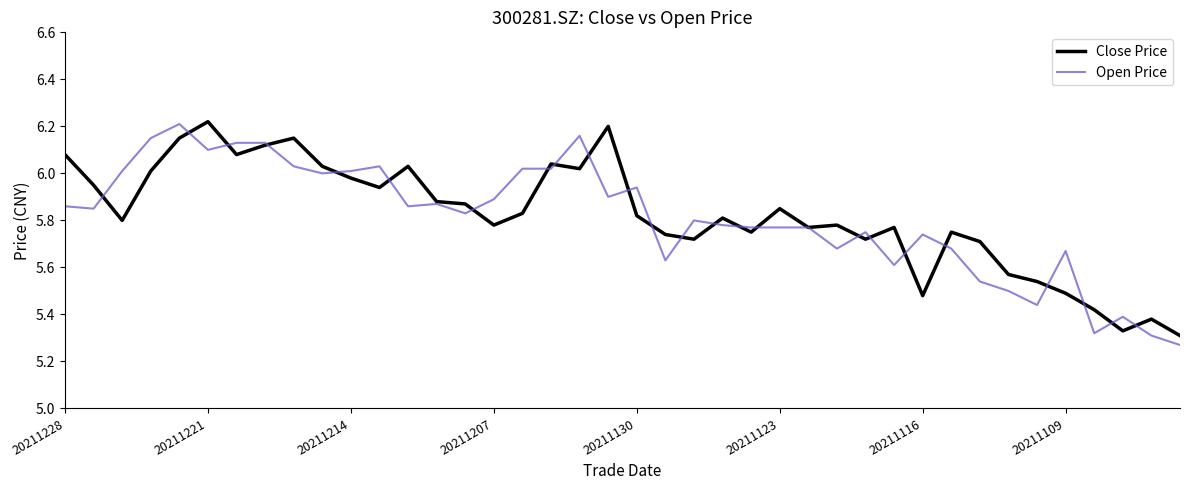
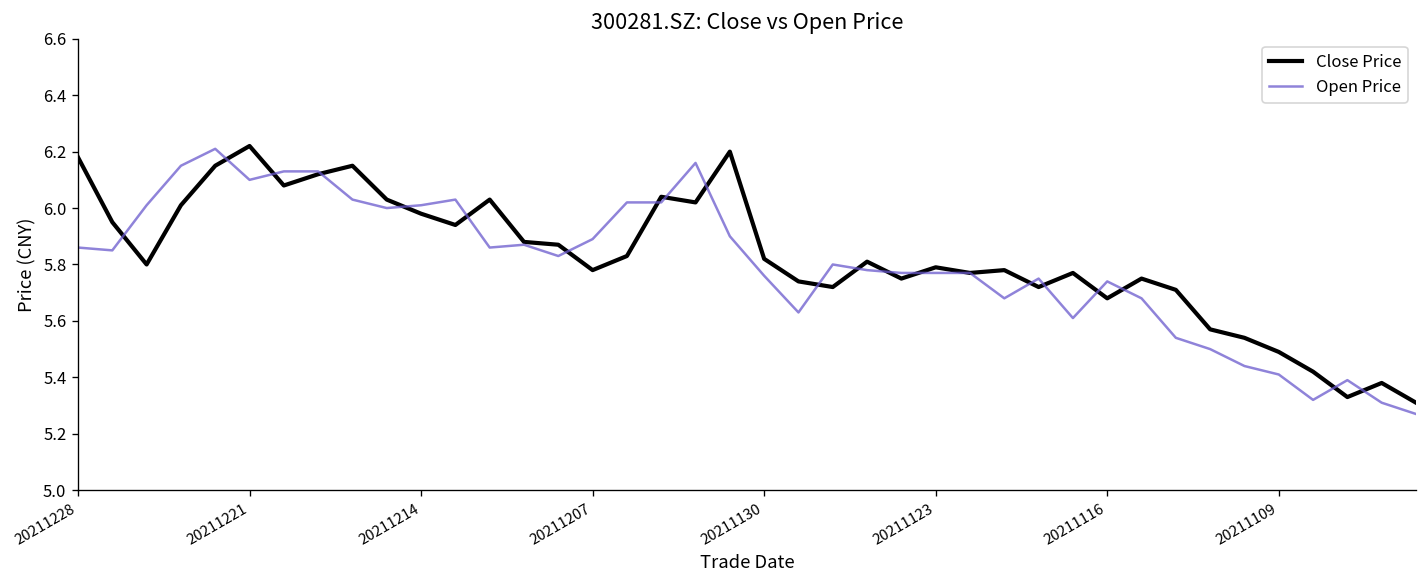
  {
    "Close Price": {
-     "20211228": 6.08,
+     "20211228": 6.18,
      "20211221": 6.22,
      "20211214": 5.98,
      "20211207": 5.78,
      "20211130": 5.82,
-     "20211123": 5.85,
-     "20211116": 5.48,
+     "20211123": 5.79,
+     "20211116": 5.68,
      "20211109": 5.49
    },
    "Open Price": {
      "20211228": 5.86,
      "20211221": 6.10,
      "20211214": 6.01,
      "20211207": 5.89,
-     "20211130": 5.94,
+     "20211130": 5.76,
      "20211123": 5.77,
      "20211116": 5.74,
-     "20211109": 5.67
+     "20211109": 5.41
    }
  }
